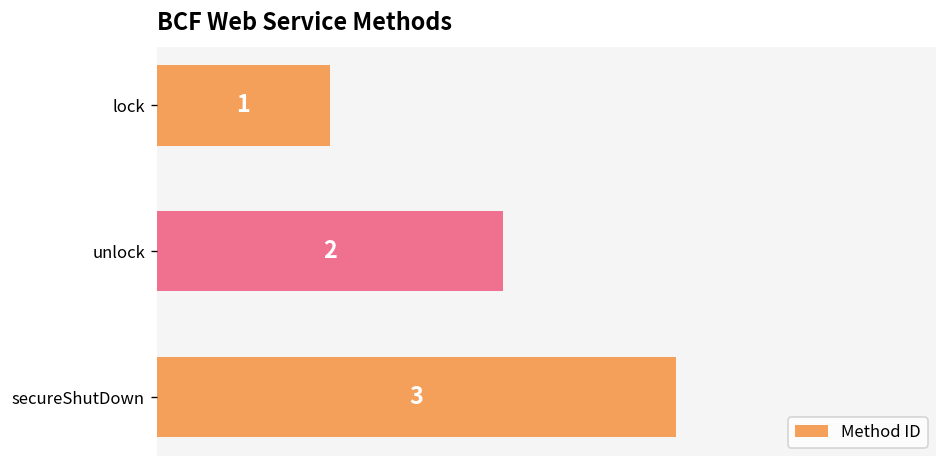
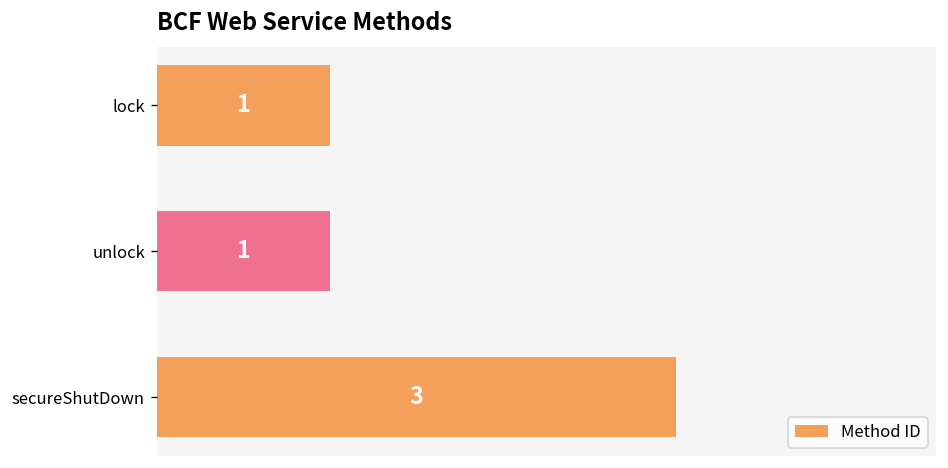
  {
    "lock": 1,
-   "unlock": 2,
+   "unlock": 1,
    "secureShutDown": 3
  }
